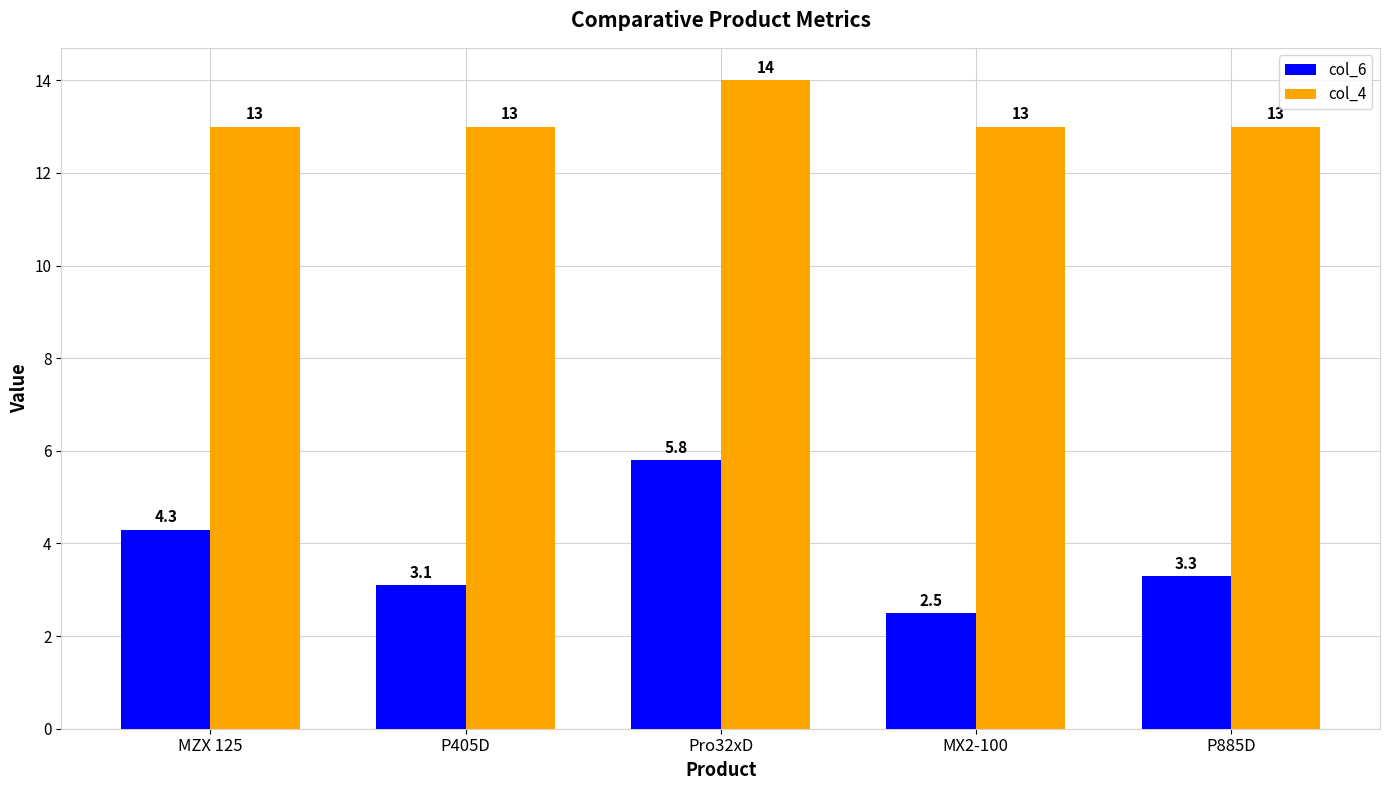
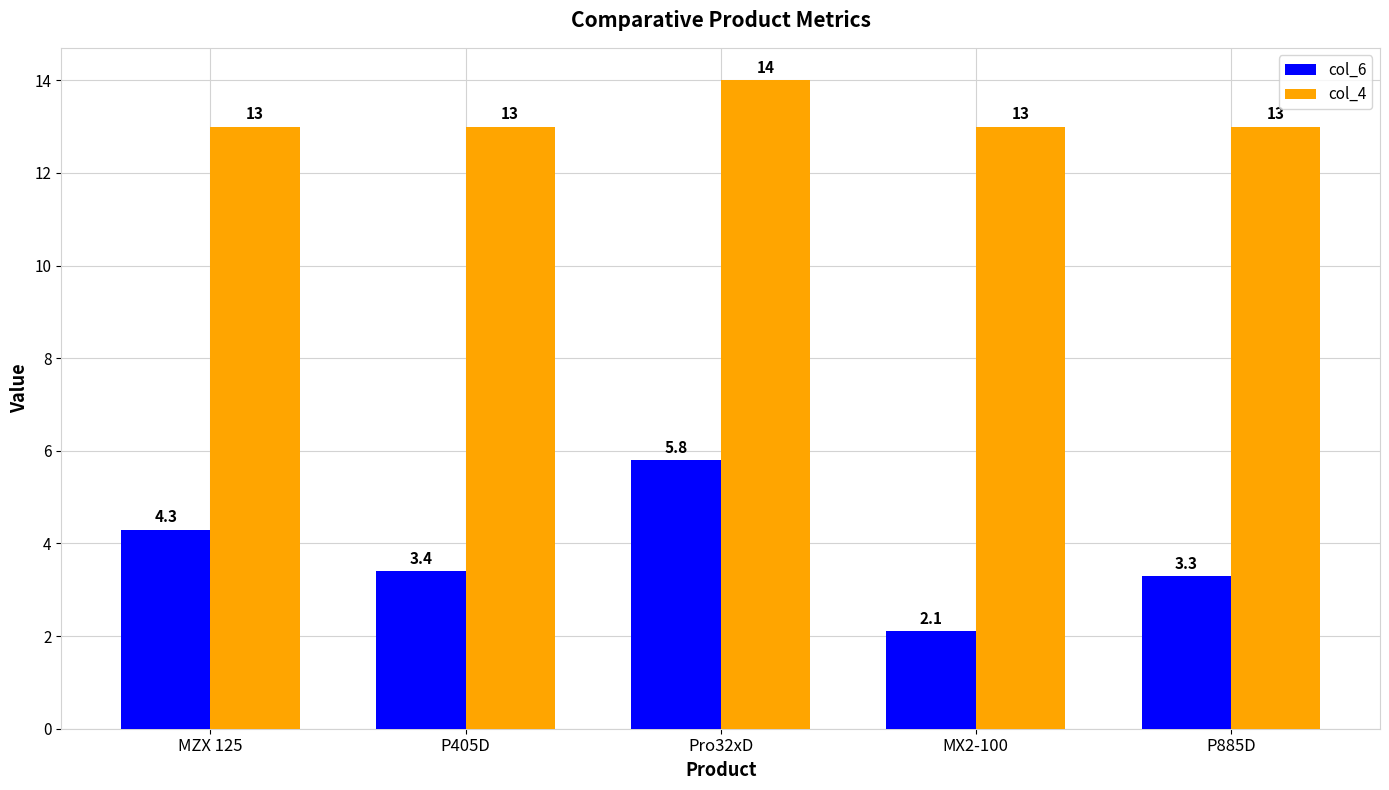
  {
    "col_6": {
      "MZX 125": 4.3,
-     "P405D": 3.1,
+     "P405D": 3.4,
      "Pro32xD": 5.8,
-     "MX2-100": 2.5,
+     "MX2-100": 2.1,
      "P885D": 3.3
    },
    "col_4": {
      "MZX 125": 13,
      "P405D": 13,
      "Pro32xD": 14,
      "MX2-100": 13
    }
  }
